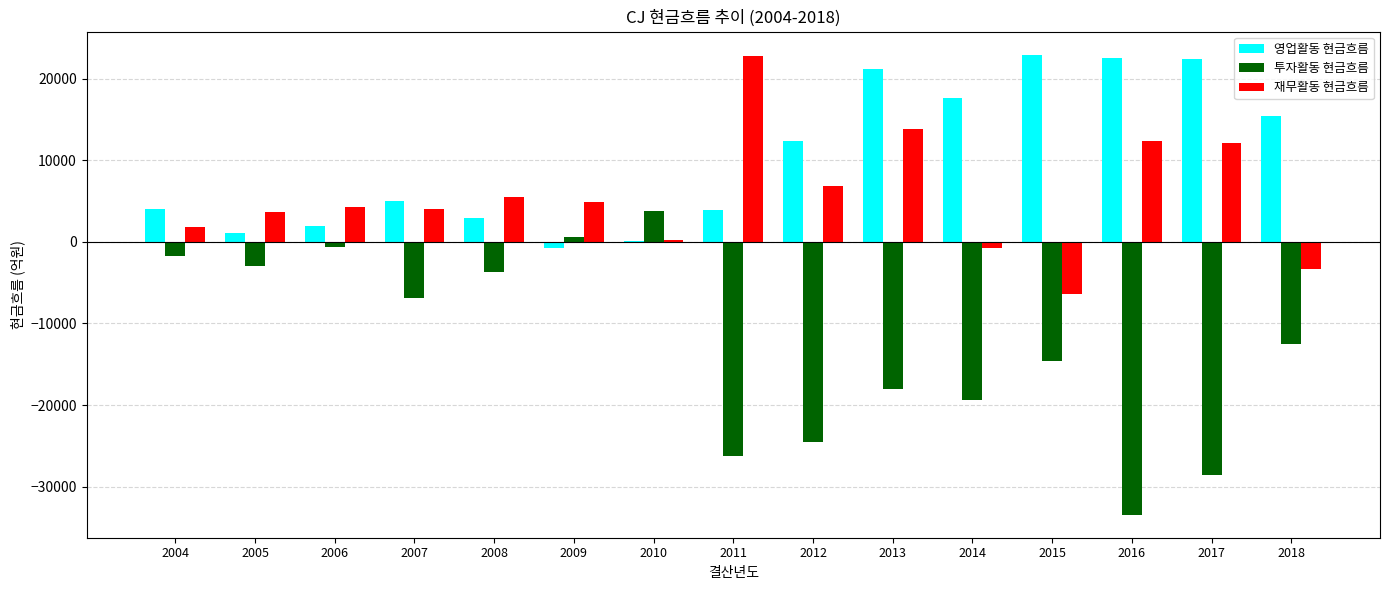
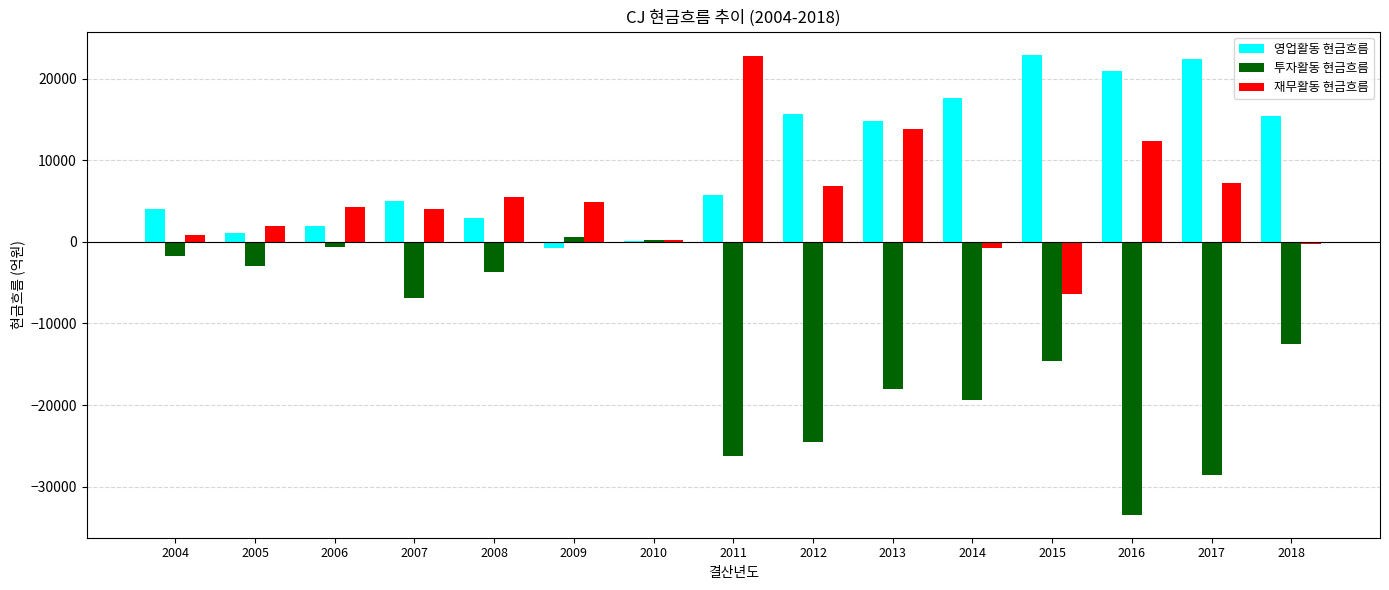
  {
    "영업활동 현금흐름": {
      "2004": 4000,
      "2005": 1000,
      "2006": 2000,
      "2007": 5000,
      "2008": 3000,
      "2009": -1000,
-     "2011": 4000,
-     "2012": 12000,
-     "2013": 21000,
+     "2011": 6000,
+     "2012": 16000,
+     "2013": 15000,
      "2014": 18000,
      "2015": 23000,
-     "2016": 23000,
+     "2016": 21000,
      "2017": 22000,
      "2018": 15000
    },
    "투자활동 현금흐름": {
      "2004": -2000,
      "2005": -3000,
      "2006": -1000,
      "2007": -7000,
      "2008": -4000,
      "2009": 1000,
-     "2010": 4000,
+     "2010": 0,
      "2011": -26000,
      "2012": -25000,
      "2013": -18000,
      "2014": -19000,
      "2015": -15000,
      "2016": -33000,
      "2017": -29000,
      "2018": -13000
    },
    "재무활동 현금흐름": {
-     "2004": 2000,
-     "2005": 4000,
+     "2004": 1000,
+     "2005": 2000,
      "2006": 4000,
      "2007": 4000,
      "2008": 6000,
      "2009": 5000,
      "2011": 23000,
      "2012": 7000,
      "2013": 14000,
      "2014": -1000,
      "2015": -6000,
      "2016": 12000,
-     "2017": 12000,
-     "2018": -3000
+     "2017": 7000,
+     "2018": 0
    }
  }
